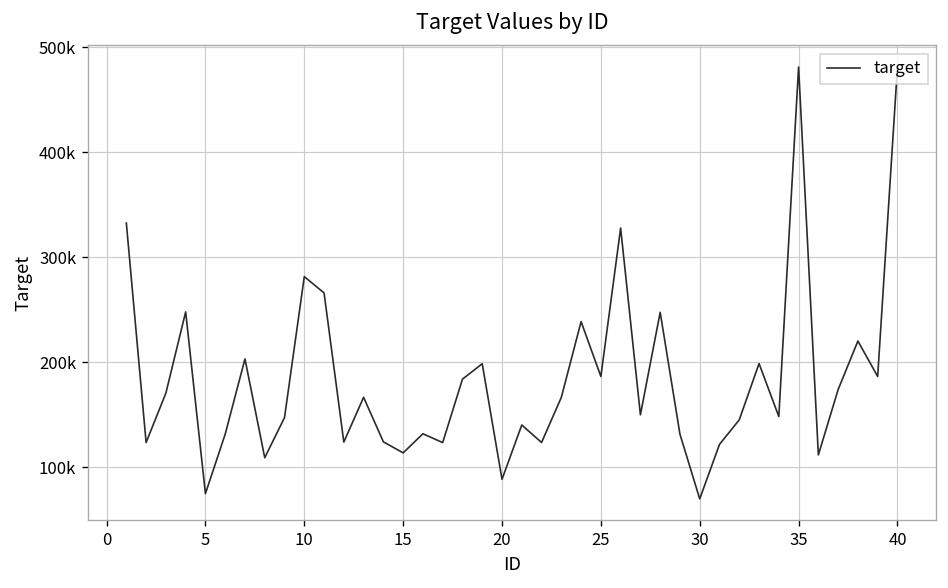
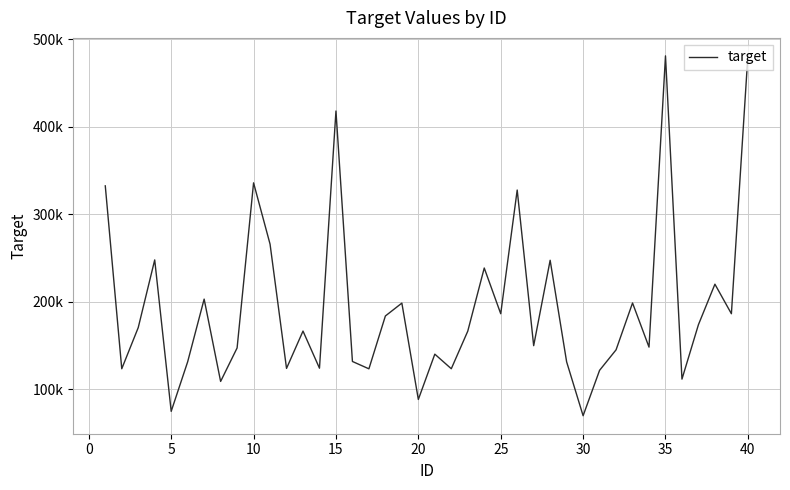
  {
    "5": 70000,
-   "10": 280000,
-   "15": 110000,
+   "10": 340000,
+   "15": 420000,
    "20": 90000,
    "25": 190000,
    "30": 70000,
    "35": 480000
  }
